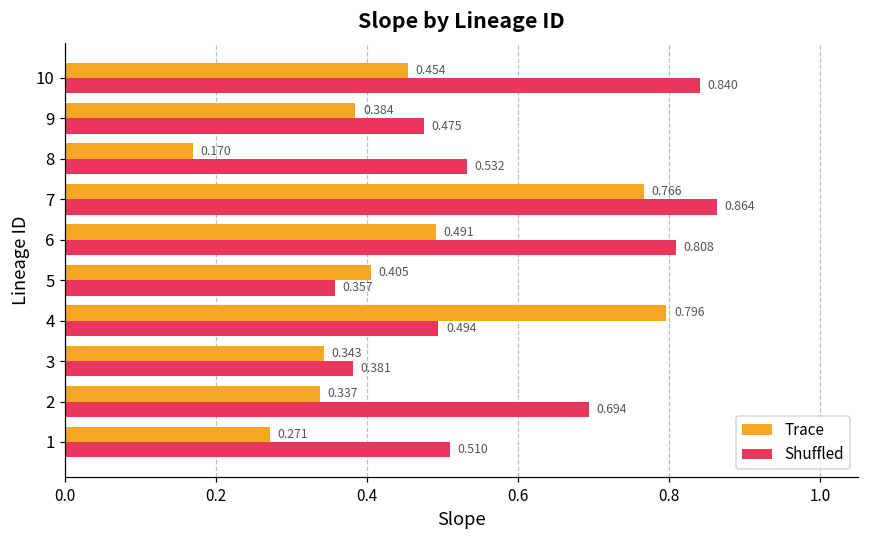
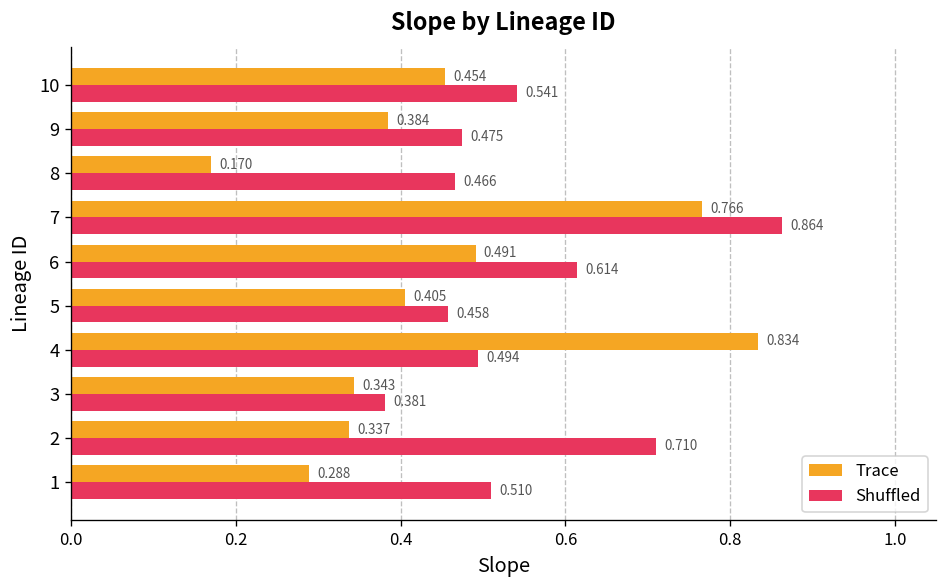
  {
    "Trace": {
      "10": 0.454,
      "9": 0.384,
      "8": 0.170,
      "7": 0.766,
      "6": 0.491,
      "5": 0.405,
-     "4": 0.796,
+     "4": 0.834,
      "3": 0.343,
      "2": 0.337,
-     "1": 0.271
+     "1": 0.288
    },
    "Shuffled": {
-     "10": 0.840,
+     "10": 0.541,
      "9": 0.475,
-     "8": 0.532,
+     "8": 0.466,
      "7": 0.864,
-     "6": 0.808,
-     "5": 0.357,
+     "6": 0.614,
+     "5": 0.458,
      "4": 0.494,
      "3": 0.381,
-     "2": 0.694,
+     "2": 0.710,
      "1": 0.510
    }
  }
